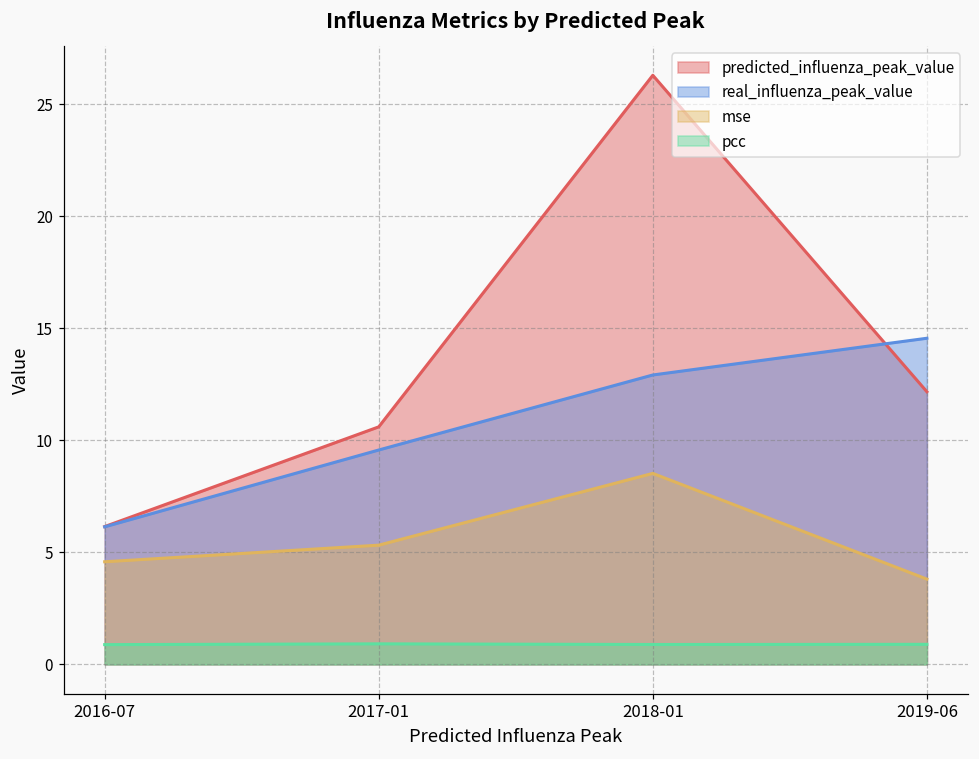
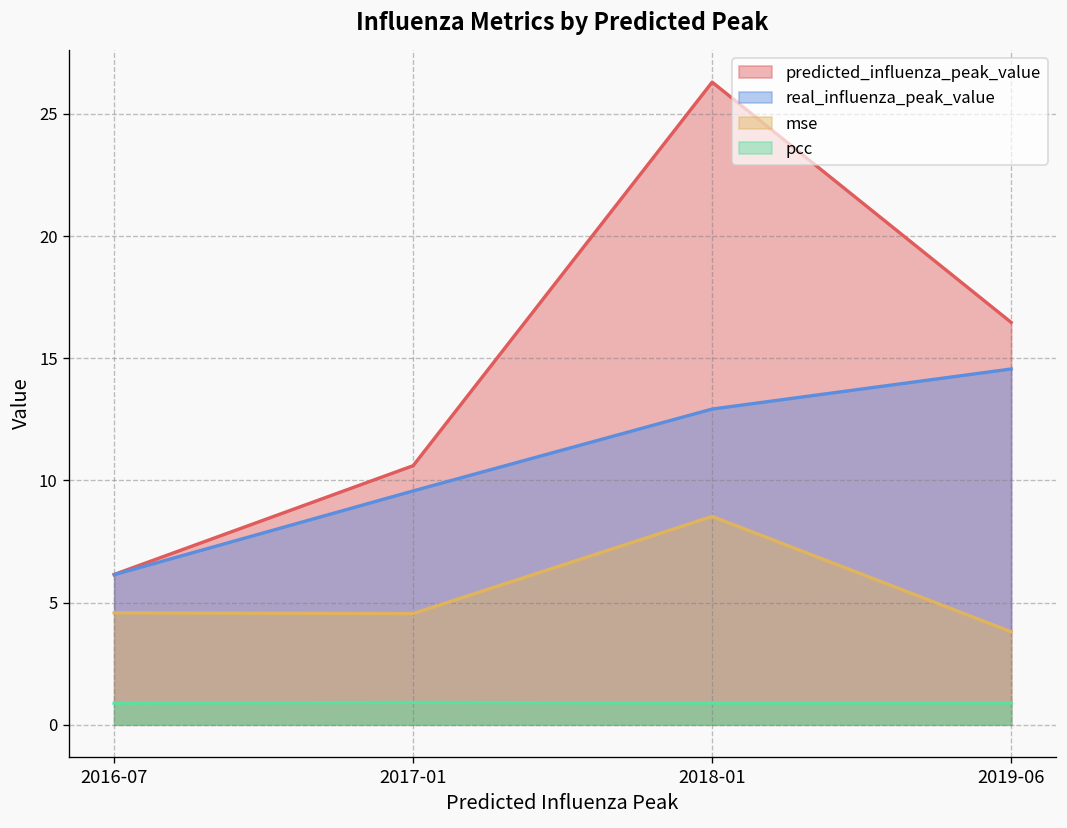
  {
    "predicted_influenza_peak_value": {
      "2017-01": 10.6,
      "2018-01": 26.3,
-     "2019-06": 12.2
+     "2019-06": 16.5
    },
    "real_influenza_peak_value": {
      "2017-01": 9.6,
      "2018-01": 12.9,
      "2019-06": 14.6
    },
    "mse": {
      "2016-07": 4.6,
-     "2017-01": 5.3,
+     "2017-01": 4.6,
      "2018-01": 8.5,
      "2019-06": 3.8
    },
    "pcc": {
      "2016-07": 0.9,
      "2017-01": 0.9,
      "2018-01": 0.9,
      "2019-06": 0.9
    }
  }
